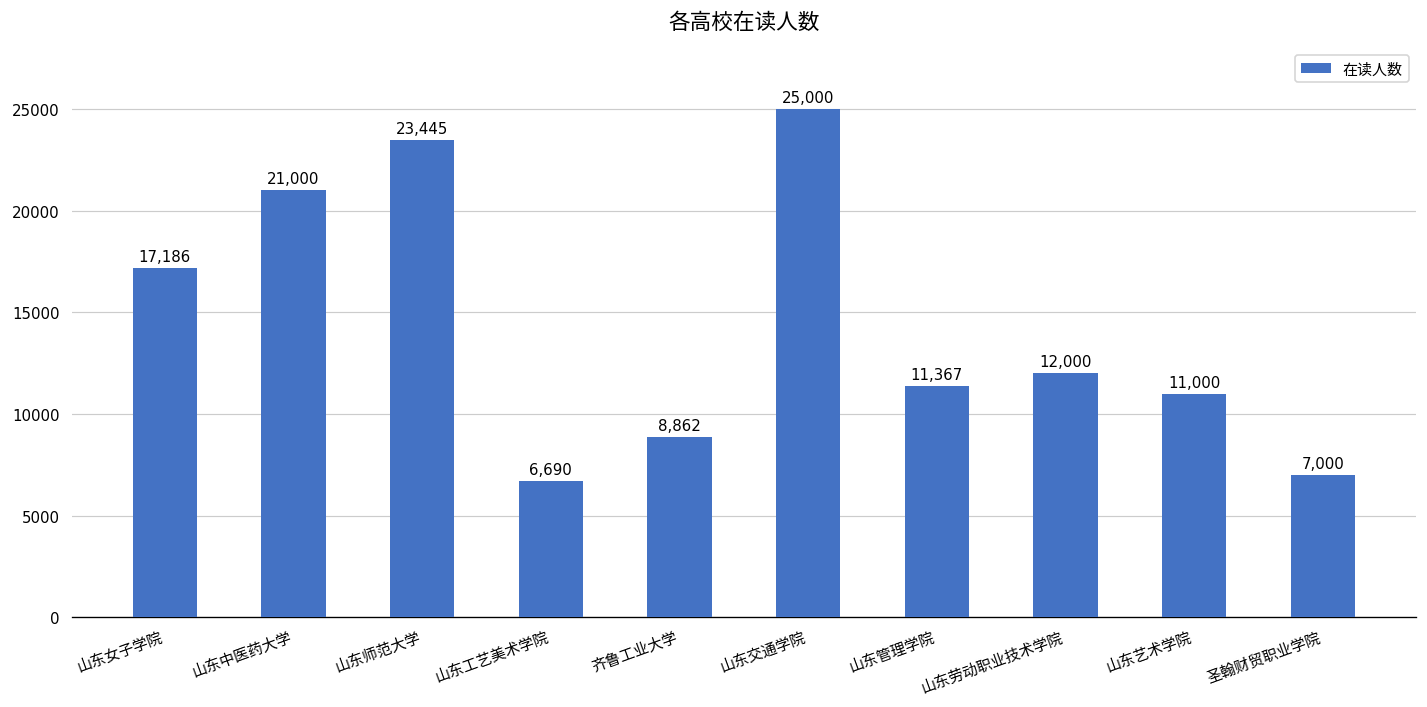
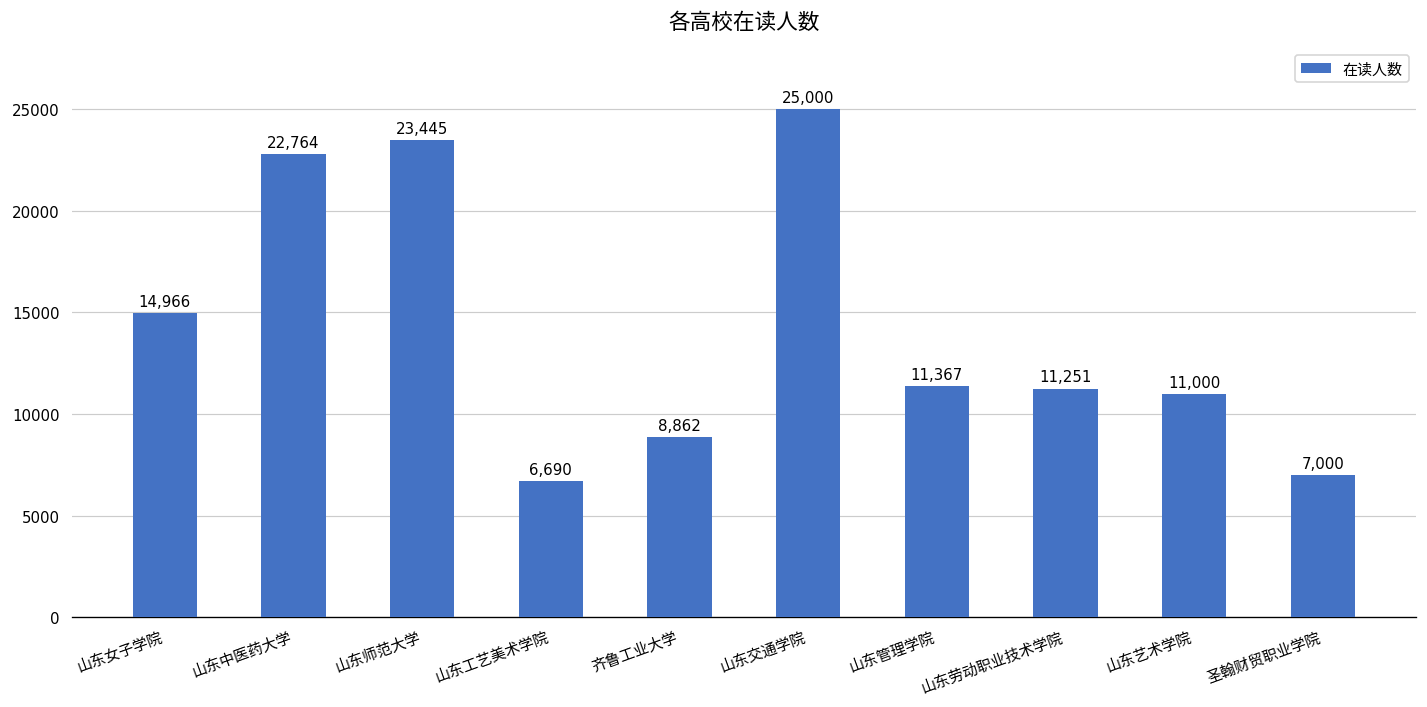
  {
-   "山东女子学院": "17,186",
-   "山东中医药大学": "21,000",
+   "山东女子学院": "14,966",
+   "山东中医药大学": "22,764",
    "山东师范大学": "23,445",
    "山东工艺美术学院": "6,690",
    "齐鲁工业大学": "8,862",
    "山东交通学院": "25,000",
    "山东管理学院": "11,367",
-   "山东劳动职业技术学院": "12,000",
+   "山东劳动职业技术学院": "11,251",
    "山东艺术学院": "11,000",
    "圣翰财贸职业学院": "7,000"
  }
